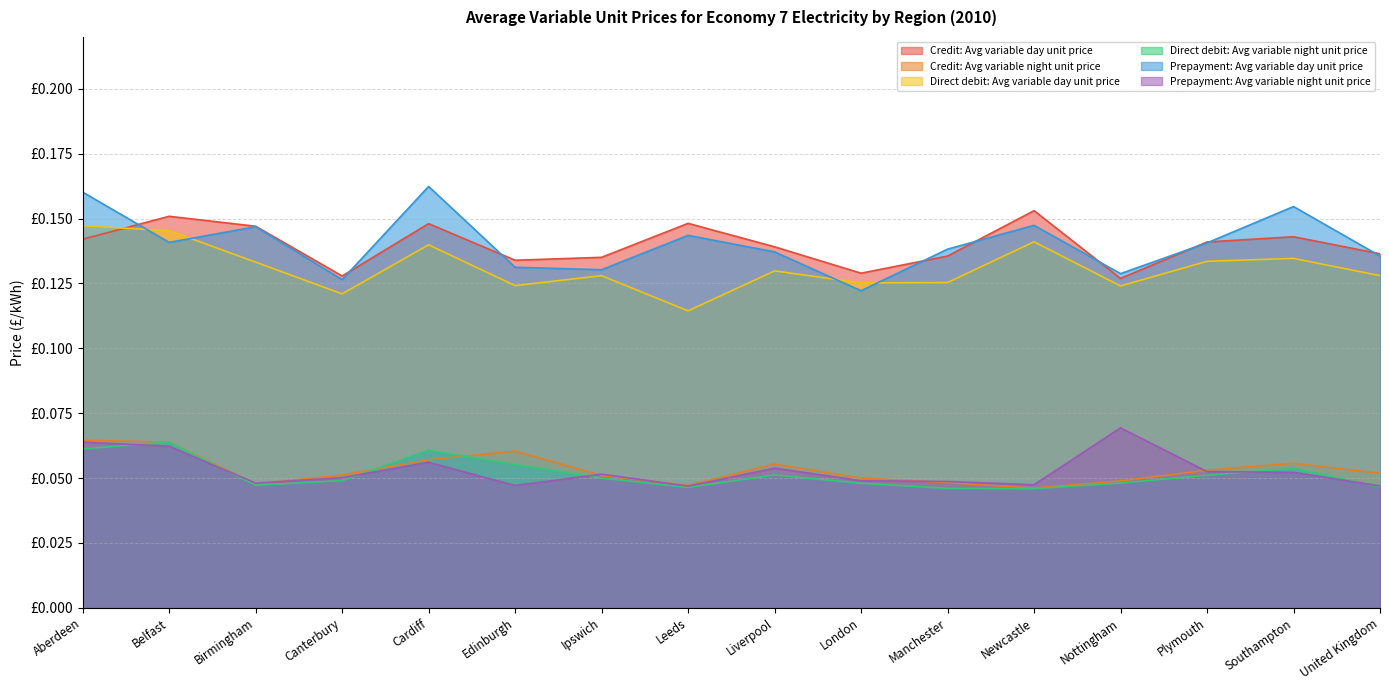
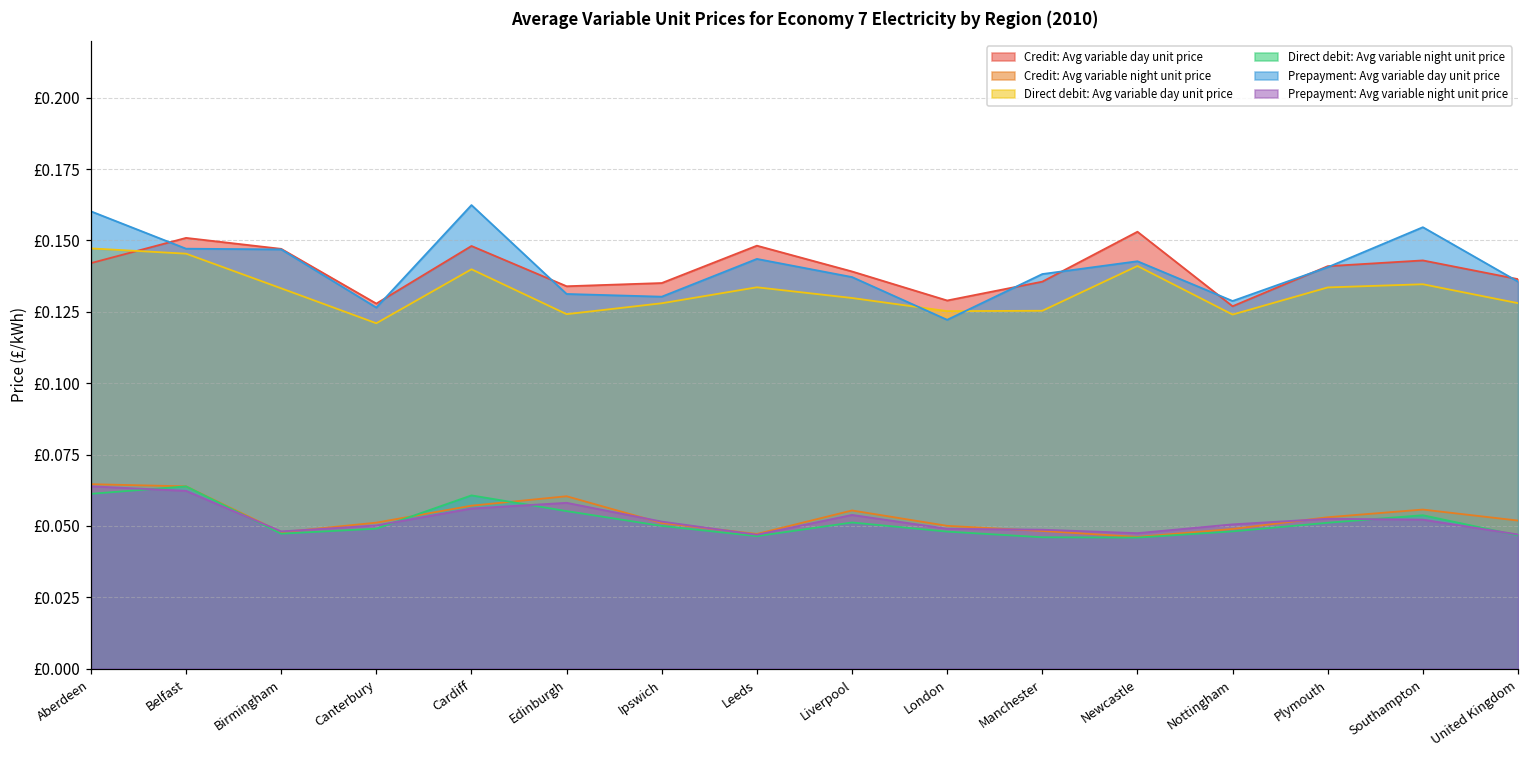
  {
    "Direct debit: Avg variable day unit price": {
      "Aberdeen": "£0.147",
      "Belfast": "£0.145",
      "Birmingham": "£0.133",
      "Canterbury": "£0.121",
      "Cardiff": "£0.140",
      "Edinburgh": "£0.124",
      "Ipswich": "£0.128",
-     "Leeds": "£0.114",
+     "Leeds": "£0.134",
      "Liverpool": "£0.130",
      "London": "£0.125",
      "Manchester": "£0.125",
      "Newcastle": "£0.141",
      "Nottingham": "£0.124",
      "Plymouth": "£0.134",
      "Southampton": "£0.135",
      "United Kingdom": "£0.128"
    },
    "Direct debit: Avg variable night unit price": {
      "Aberdeen": "£0.061",
      "Canterbury": "£0.049",
      "Cardiff": "£0.061",
      "Edinburgh": "£0.055",
      "Ipswich": "£0.050",
      "Liverpool": "£0.051",
      "London": "£0.048",
      "Manchester": "£0.046",
      "Plymouth": "£0.051",
      "Southampton": "£0.054"
    },
    "Prepayment: Avg variable day unit price": {
      "Aberdeen": "£0.160",
-     "Belfast": "£0.141",
+     "Belfast": "£0.147",
      "Canterbury": "£0.126",
      "Cardiff": "£0.162",
      "Edinburgh": "£0.131",
      "Ipswich": "£0.130",
      "Leeds": "£0.144",
      "Liverpool": "£0.137",
      "London": "£0.122",
      "Manchester": "£0.138",
-     "Newcastle": "£0.147",
+     "Newcastle": "£0.143",
      "Nottingham": "£0.129",
      "Southampton": "£0.155"
    },
    "Prepayment: Avg variable night unit price": {
      "Belfast": "£0.062",
      "Canterbury": "£0.050",
      "Cardiff": "£0.056",
-     "Edinburgh": "£0.047",
+     "Edinburgh": "£0.058",
      "Liverpool": "£0.054",
      "London": "£0.049",
      "Newcastle": "£0.047",
-     "Nottingham": "£0.069",
+     "Nottingham": "£0.051",
      "Southampton": "£0.052"
    }
  }
